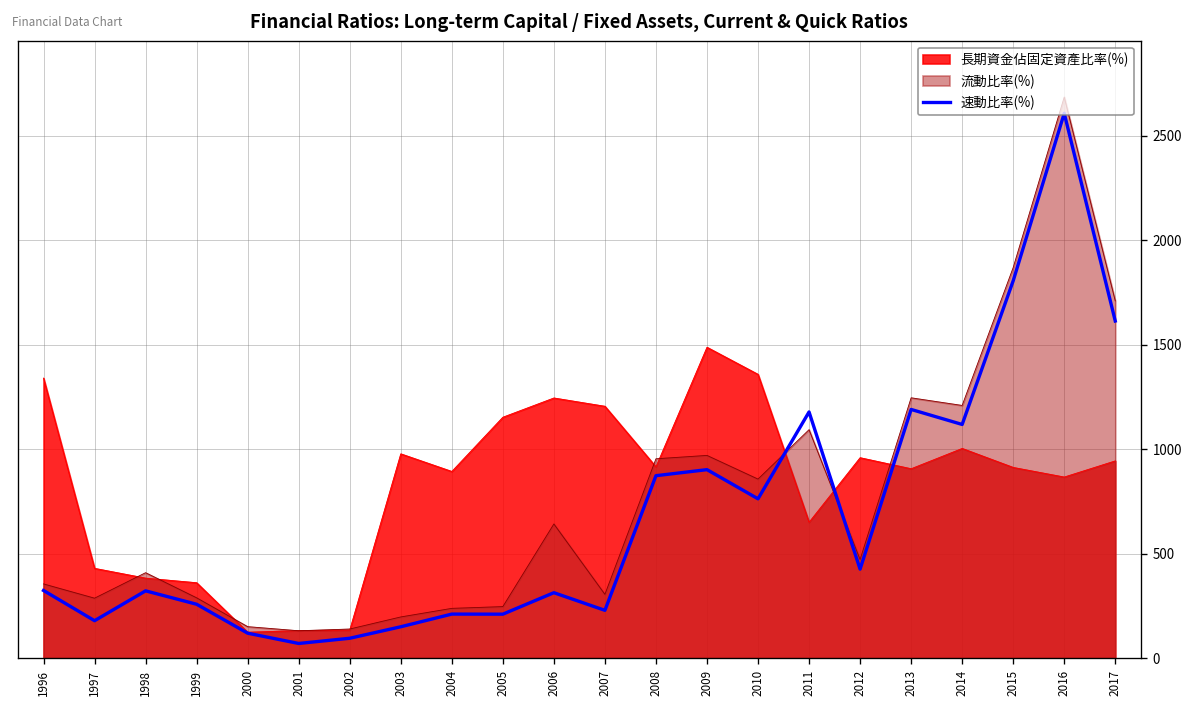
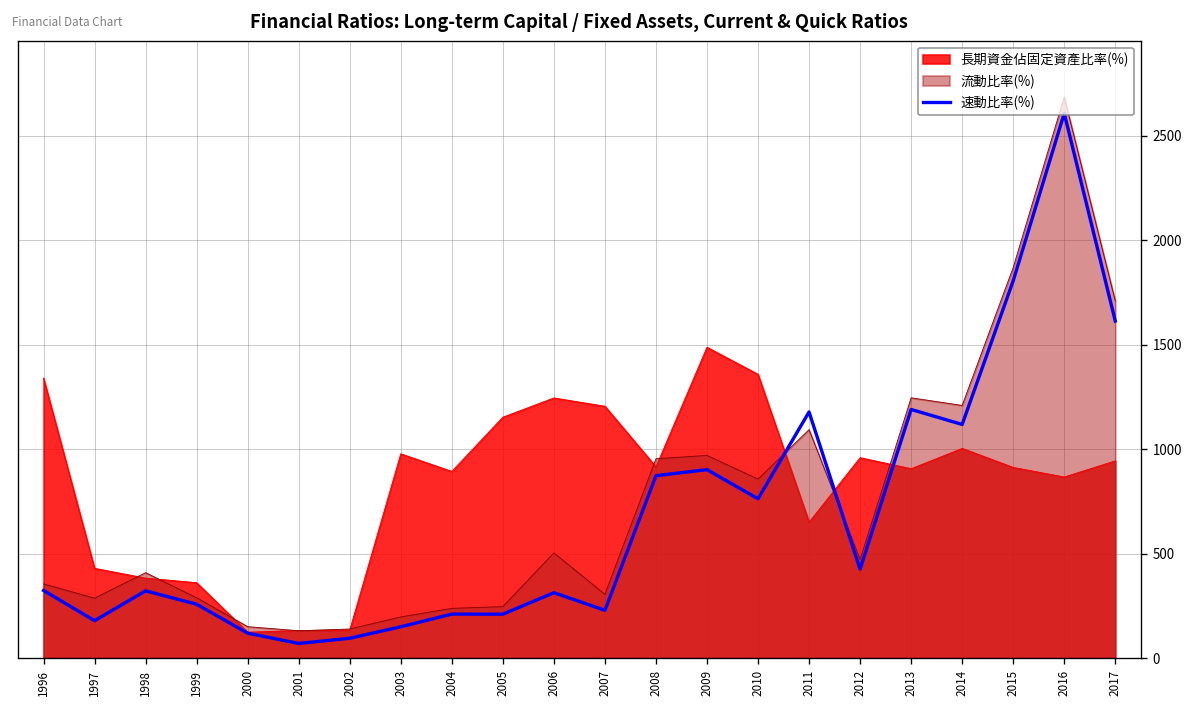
  {
    "長期資金佔固定資產比率(%)": {
      "1996": 1340,
      "1997": 430,
      "1998": 380,
      "1999": 360,
      "2003": 980,
      "2004": 890,
      "2005": 1150,
      "2006": 1250,
      "2007": 1210,
      "2008": 920,
      "2009": 1490,
      "2010": 1360,
      "2011": 650,
      "2012": 960,
      "2013": 910,
      "2014": 1000,
      "2015": 910,
      "2016": 870,
      "2017": 940
    },
    "流動比率(%)": {
      "1996": 360,
      "1997": 290,
      "1998": 410,
      "1999": 290,
      "2000": 150,
      "2003": 200,
      "2004": 240,
      "2005": 250,
-     "2006": 640,
+     "2006": 500,
      "2007": 310,
      "2008": 950,
      "2009": 970,
      "2010": 860,
      "2011": 1090,
      "2012": 470,
      "2013": 1250,
      "2014": 1210,
      "2015": 1870,
      "2017": 1710
    },
    "速動比率(%)": {
      "1996": 320,
      "1997": 180,
      "1998": 320,
      "1999": 260,
      "2001": 70,
      "2002": 90,
      "2003": 150,
      "2004": 210,
      "2005": 210,
      "2006": 310,
      "2007": 230,
      "2008": 870,
      "2009": 900,
      "2010": 760,
      "2011": 1180,
      "2012": 430,
      "2013": 1190,
      "2014": 1120,
      "2015": 1810,
      "2016": 2610,
      "2017": 1610
    }
  }
